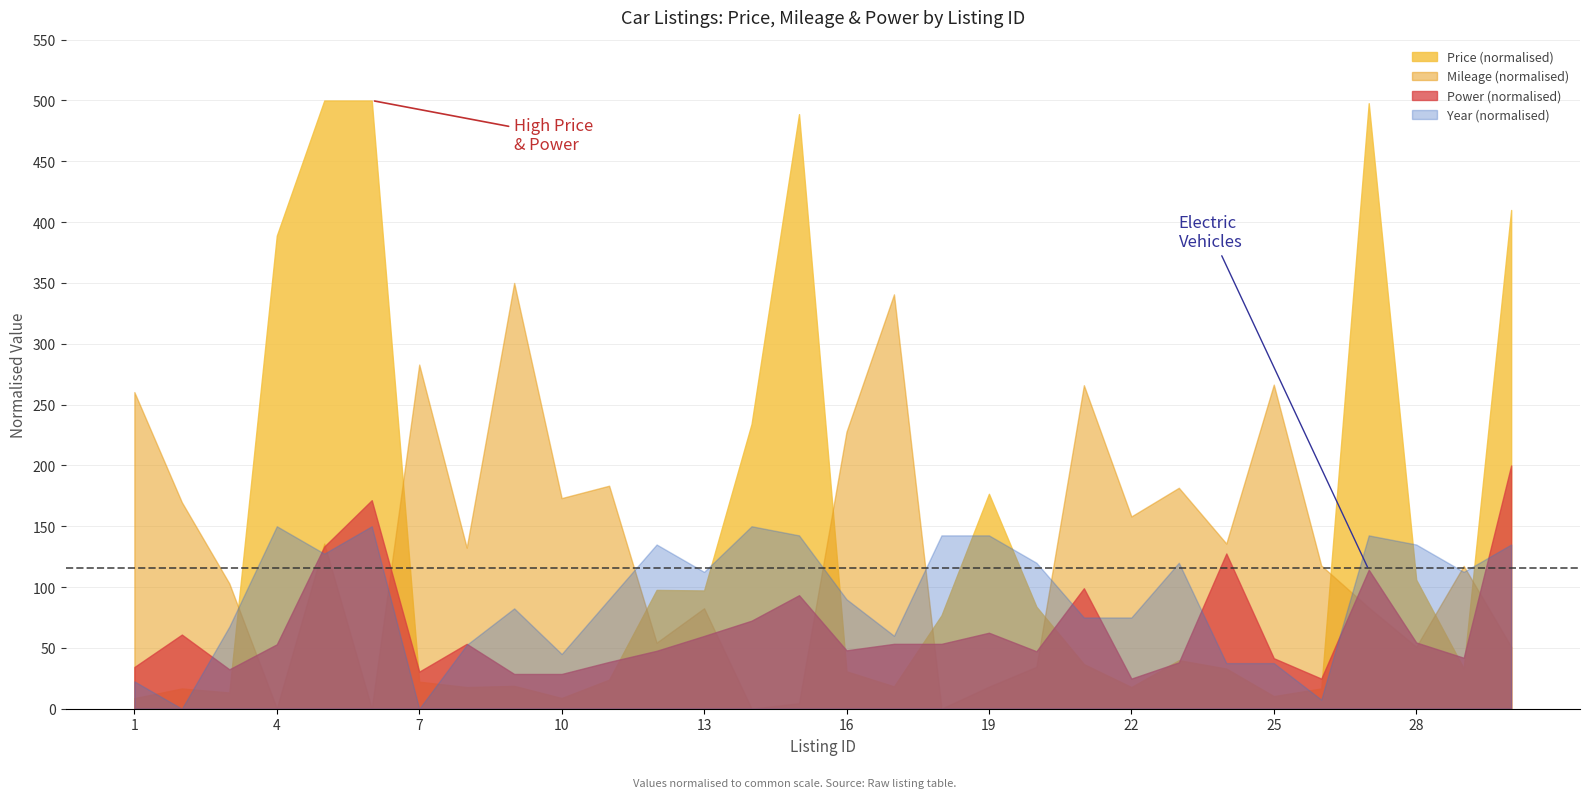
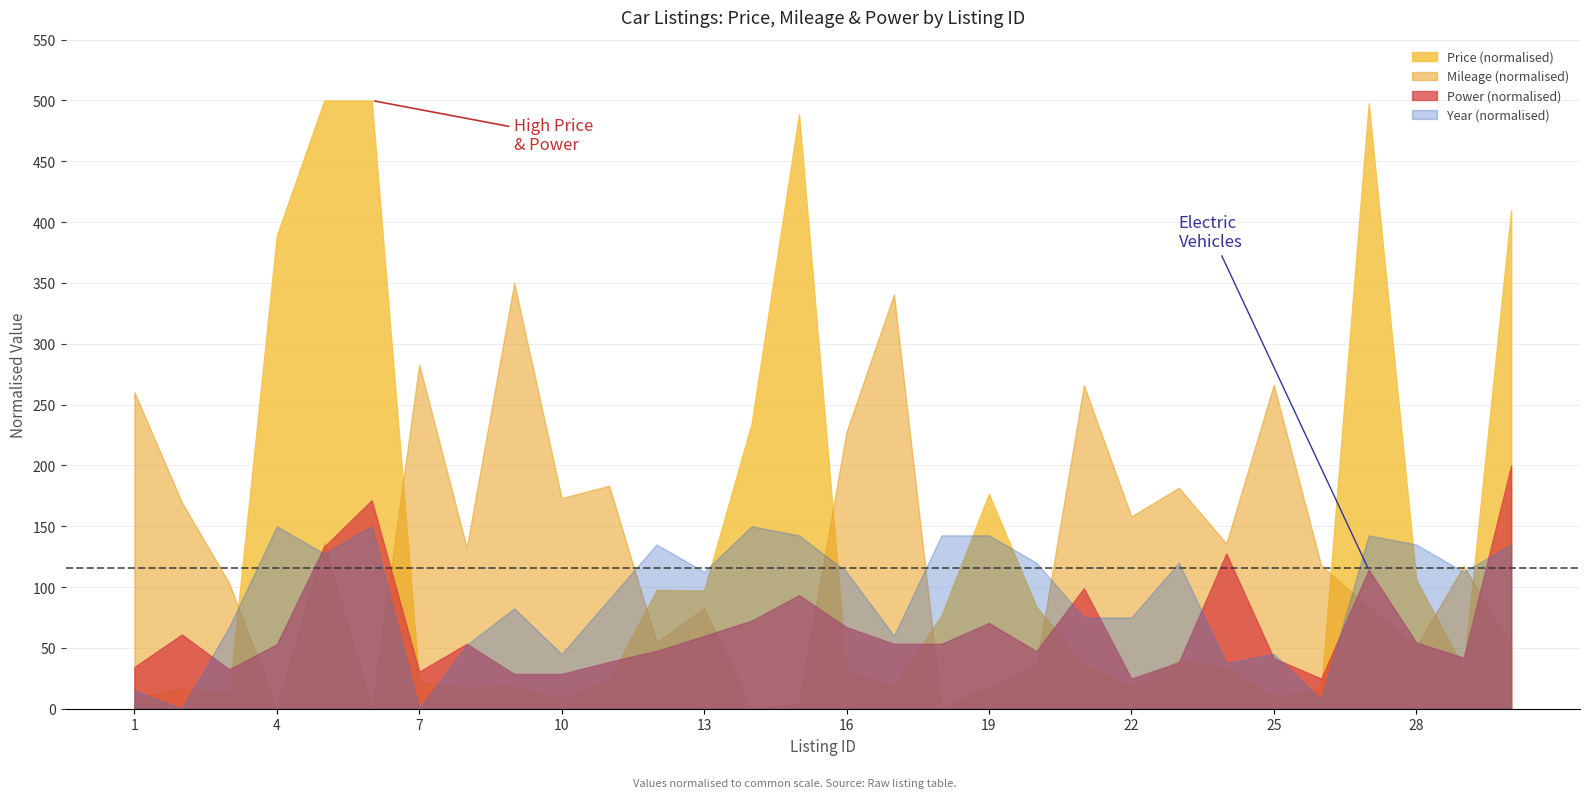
  {
    "Power (normalised)": {
      "1": 34,
      "4": 53,
      "7": 30,
      "10": 29,
      "13": 60,
-     "16": 48,
-     "19": 62,
+     "16": 67,
+     "19": 70,
      "22": 25,
      "25": 42,
      "28": 54
    },
    "Year (normalised)": {
-     "1": 23,
+     "1": 15,
      "4": 150,
      "7": 0,
      "10": 45,
      "13": 113,
-     "16": 90,
+     "16": 113,
      "19": 143,
      "22": 75,
-     "25": 38,
+     "25": 45,
      "28": 135
    }
  }
